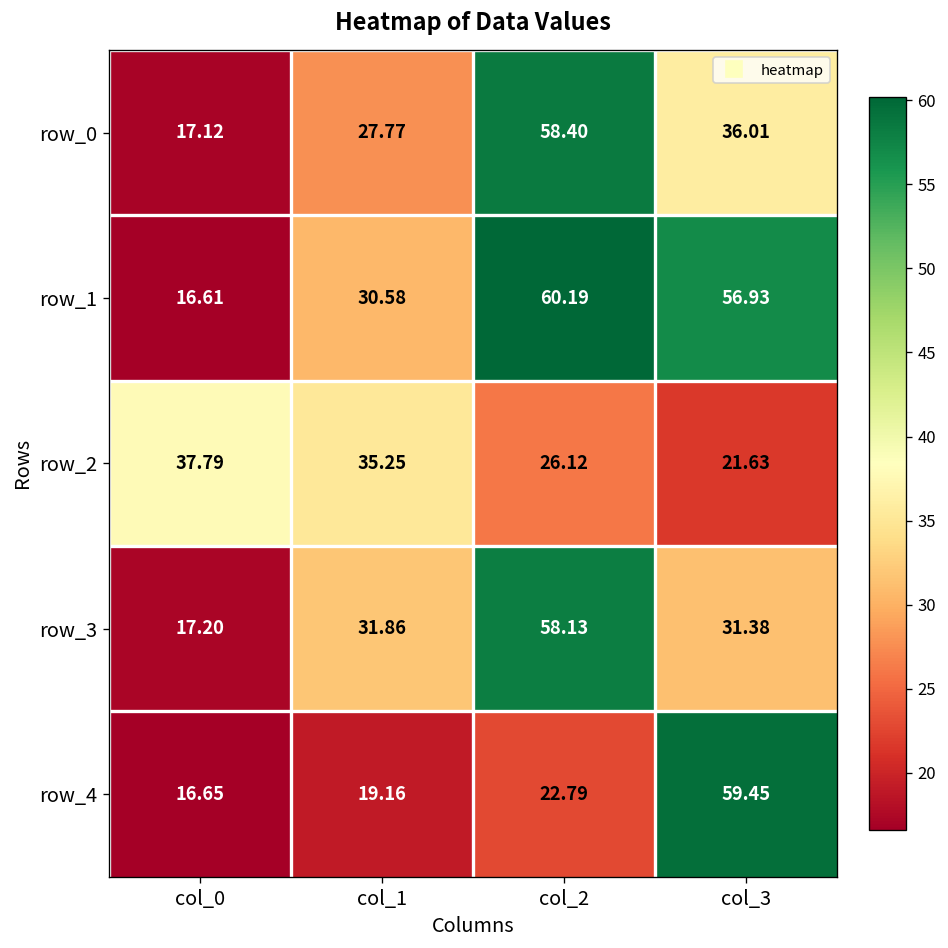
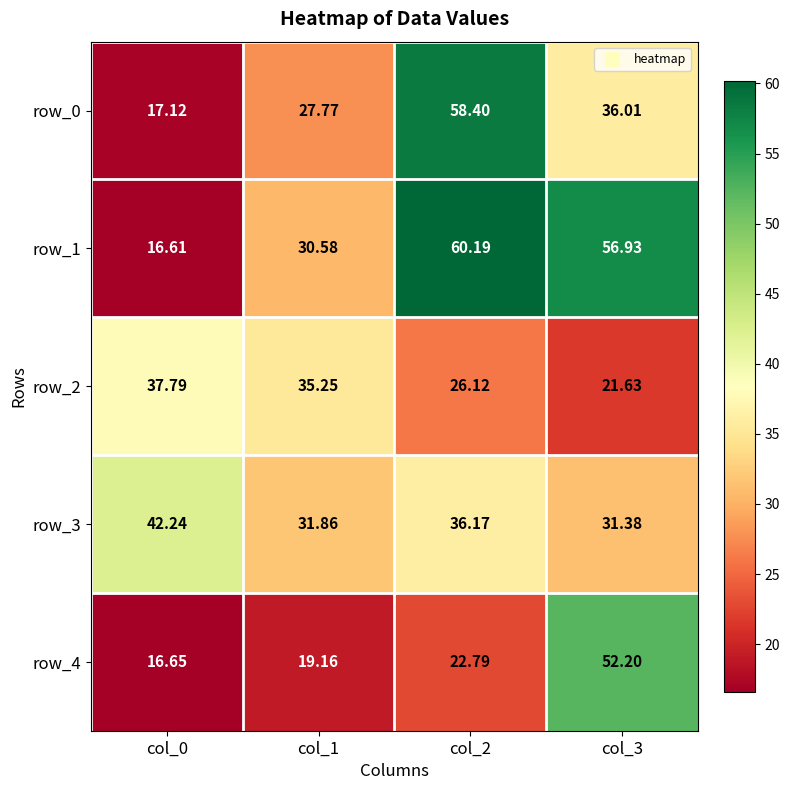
  {
    "row_0": {
      "col_0": 17.12,
      "col_1": 27.77,
      "col_2": 58.40,
      "col_3": 36.01
    },
    "row_1": {
      "col_0": 16.61,
      "col_1": 30.58,
      "col_2": 60.19,
      "col_3": 56.93
    },
    "row_2": {
      "col_0": 37.79,
      "col_1": 35.25,
      "col_2": 26.12,
      "col_3": 21.63
    },
    "row_3": {
-     "col_0": 17.20,
+     "col_0": 42.24,
      "col_1": 31.86,
-     "col_2": 58.13,
+     "col_2": 36.17,
      "col_3": 31.38
    },
    "row_4": {
      "col_0": 16.65,
      "col_1": 19.16,
      "col_2": 22.79,
-     "col_3": 59.45
+     "col_3": 52.20
    }
  }
